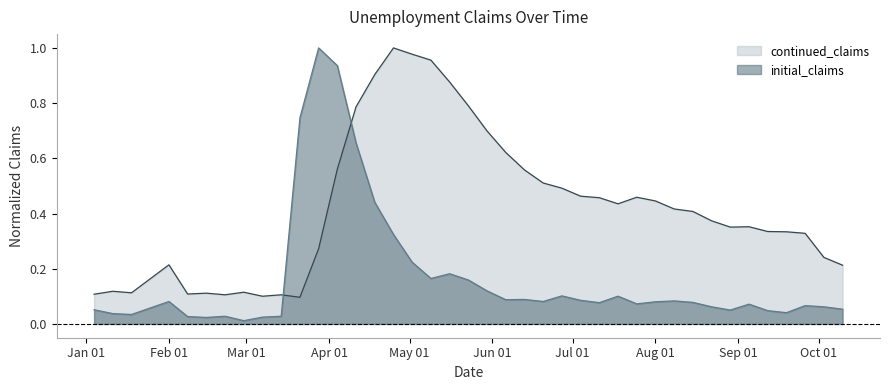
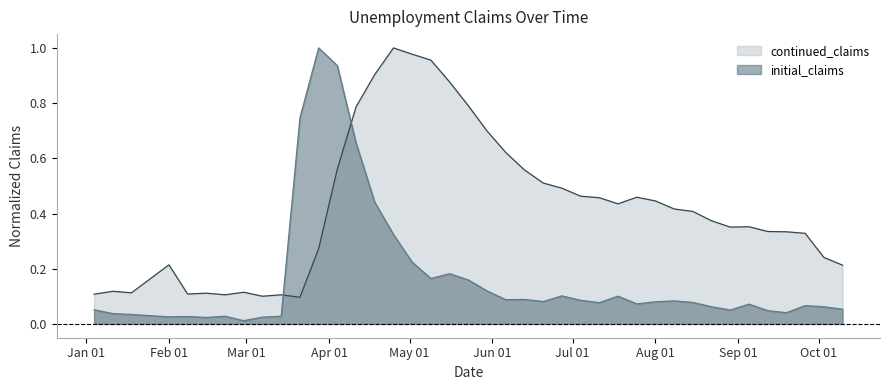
  {
    "continued_claims": {
      "Feb 01": 0.21,
      "Aug 01": 0.45
    },
    "initial_claims": {
-     "Feb 01": 0.08,
+     "Feb 01": 0.03,
      "Aug 01": 0.08
    }
  }
